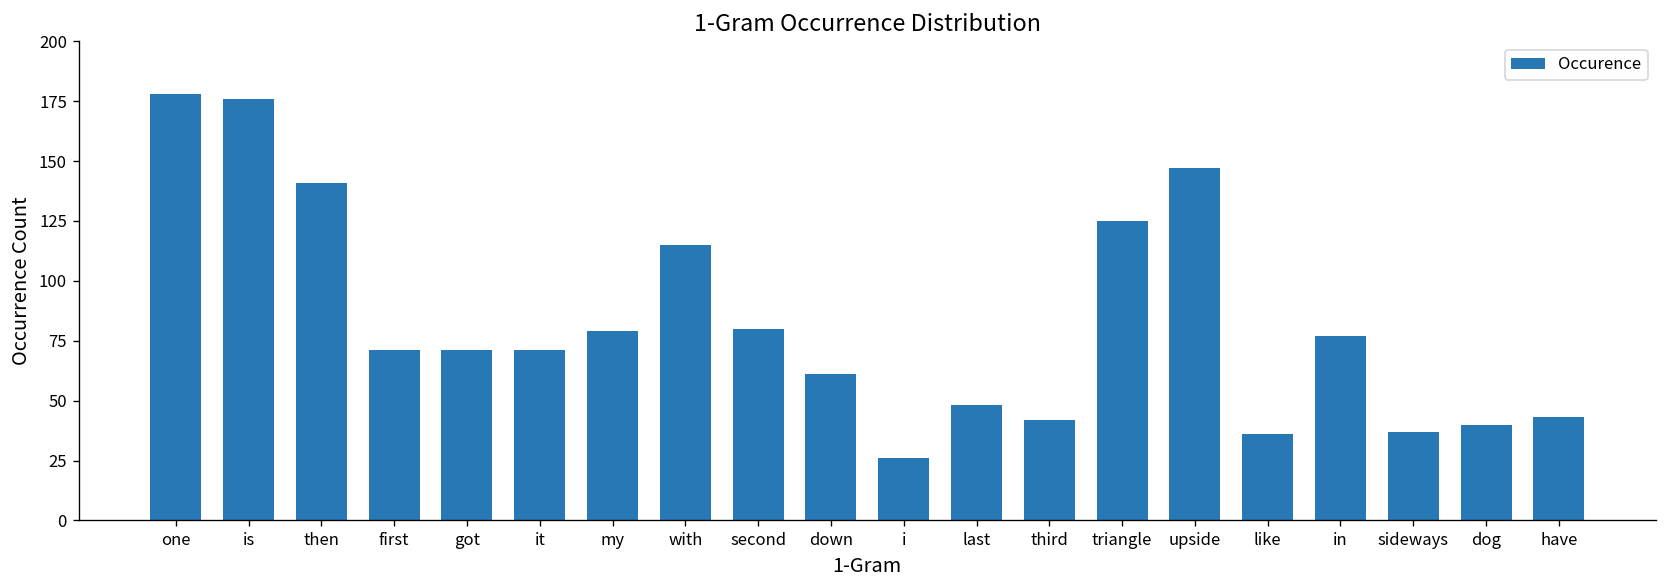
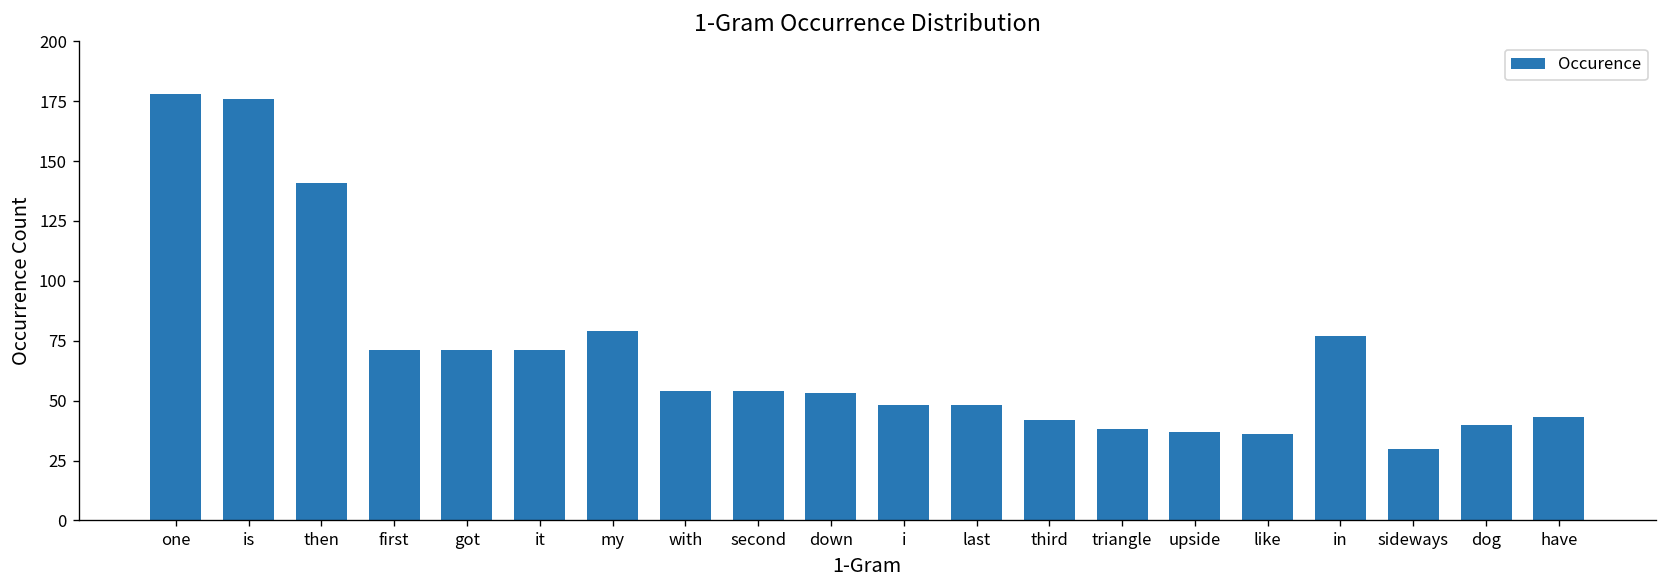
  {
    "one": 178,
    "is": 176,
    "then": 141,
    "first": 71,
    "got": 71,
    "it": 71,
    "my": 79,
-   "with": 115,
-   "second": 80,
-   "down": 61,
-   "i": 26,
+   "with": 54,
+   "second": 54,
+   "down": 53,
+   "i": 48,
    "last": 48,
    "third": 42,
-   "triangle": 125,
-   "upside": 147,
+   "triangle": 38,
+   "upside": 37,
    "like": 36,
    "in": 77,
-   "sideways": 37,
+   "sideways": 30,
    "dog": 40,
    "have": 43
  }
